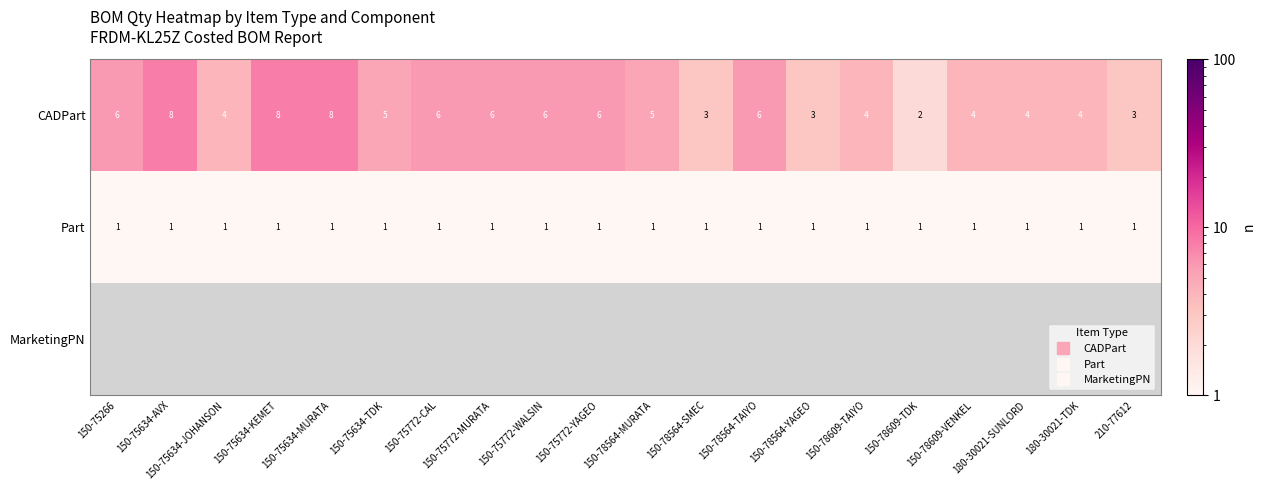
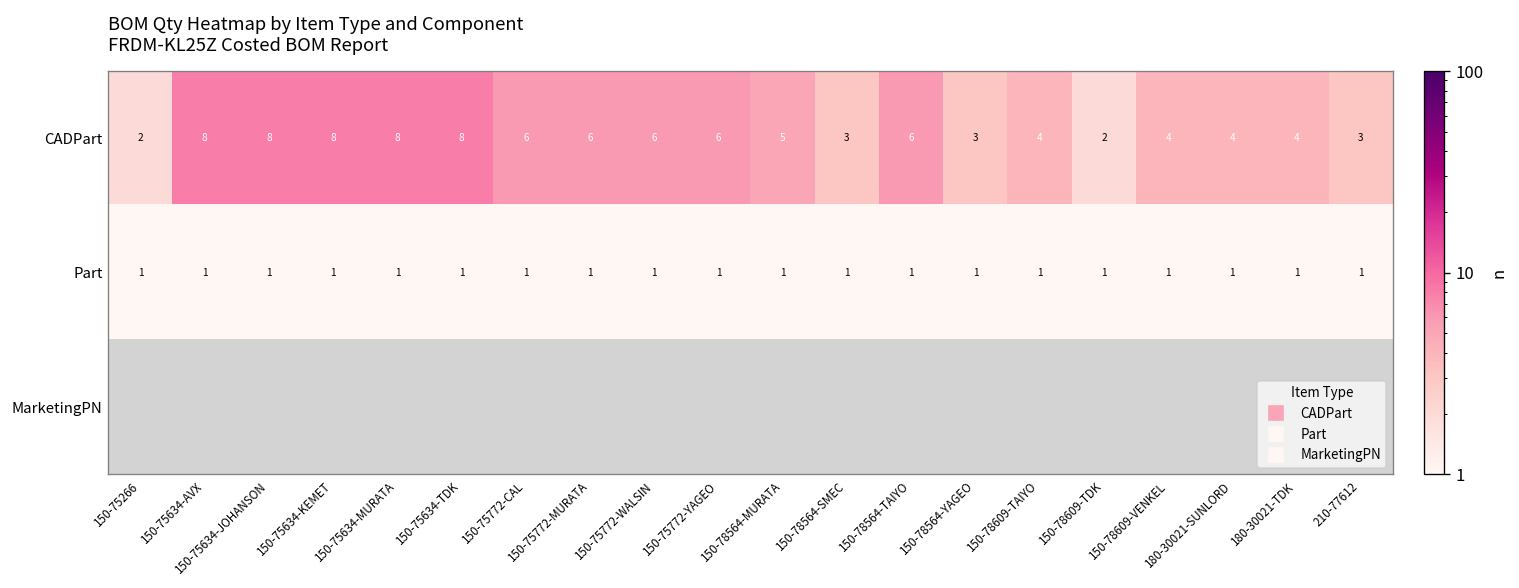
  {
    "CADPart": {
-     "150-75266": 6,
+     "150-75266": 2,
      "150-75634-AVX": 8,
-     "150-75634-JOHANSON": 4,
+     "150-75634-JOHANSON": 8,
      "150-75634-KEMET": 8,
      "150-75634-MURATA": 8,
-     "150-75634-TDK": 5,
+     "150-75634-TDK": 8,
      "150-75772-CAL": 6,
      "150-75772-MURATA": 6,
      "150-75772-WALSIN": 6,
      "150-75772-YAGEO": 6,
      "150-78564-MURATA": 5,
      "150-78564-SMEC": 3,
      "150-78564-TAIYO": 6,
      "150-78564-YAGEO": 3,
      "150-78609-TAIYO": 4,
      "150-78609-TDK": 2,
      "150-78609-VENKEL": 4,
      "180-30021-SUNLORD": 4,
      "180-30021-TDK": 4,
      "210-77612": 3
    },
    "Part": {
      "150-75266": 1,
      "150-75634-AVX": 1,
      "150-75634-JOHANSON": 1,
      "150-75634-KEMET": 1,
      "150-75634-MURATA": 1,
      "150-75634-TDK": 1,
      "150-75772-CAL": 1,
      "150-75772-MURATA": 1,
      "150-75772-WALSIN": 1,
      "150-75772-YAGEO": 1,
      "150-78564-MURATA": 1,
      "150-78564-SMEC": 1,
      "150-78564-TAIYO": 1,
      "150-78564-YAGEO": 1,
      "150-78609-TAIYO": 1,
      "150-78609-TDK": 1,
      "150-78609-VENKEL": 1,
      "180-30021-SUNLORD": 1,
      "180-30021-TDK": 1,
      "210-77612": 1
    }
  }
